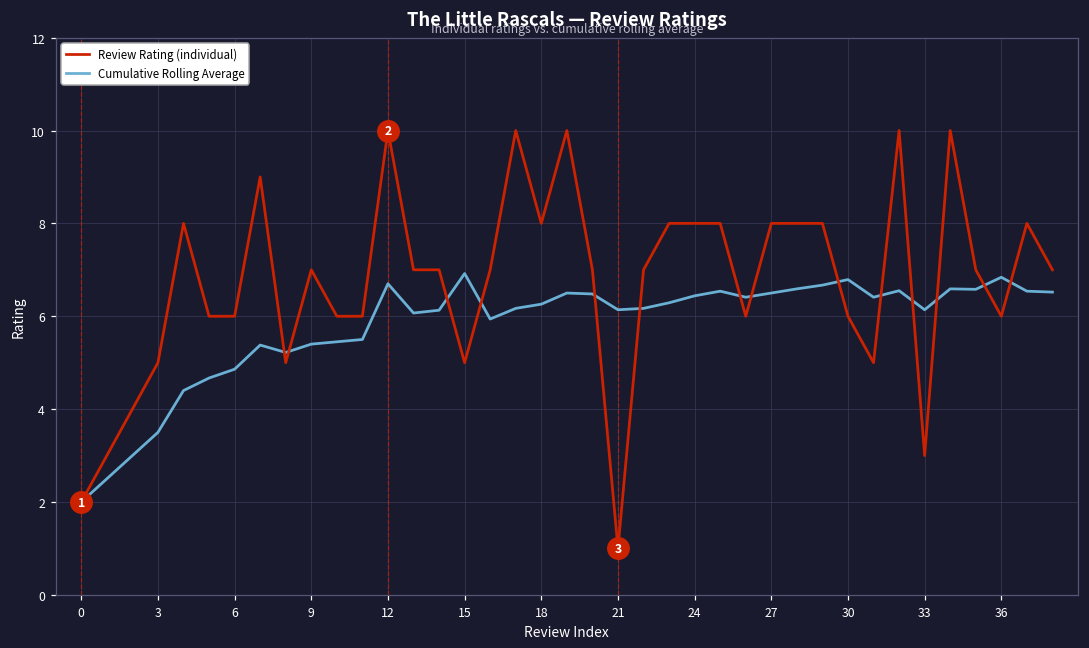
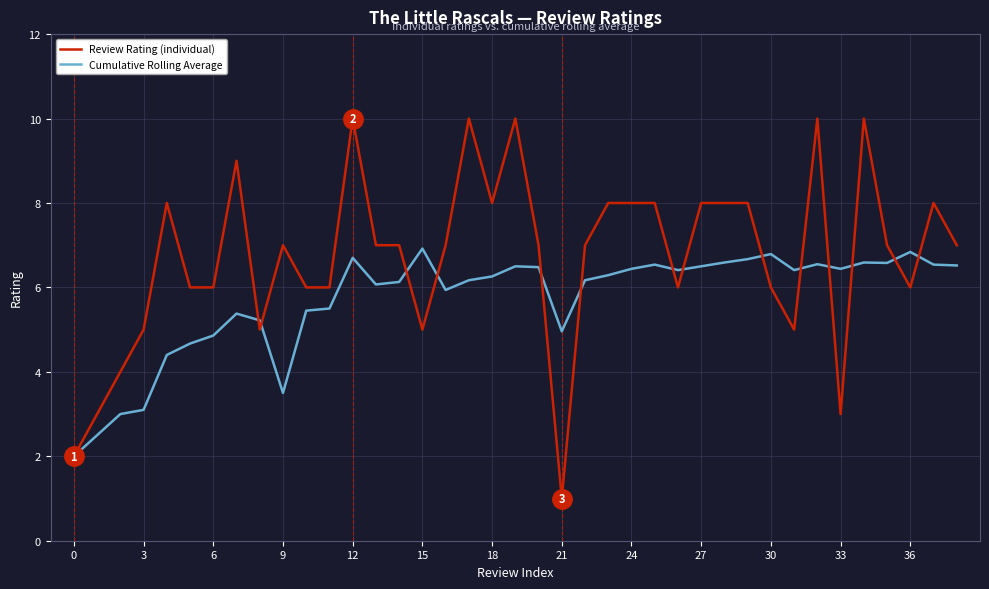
  {
    "Cumulative Rolling Average": {
-     "3": 3.5,
+     "3": 3.1,
      "6": 4.9,
-     "9": 5.4,
+     "9": 3.5,
      "12": 6.7,
      "15": 6.9,
      "18": 6.3,
-     "21": 6.1,
+     "21": 5.0,
      "24": 6.4,
      "27": 6.5,
      "30": 6.8,
-     "33": 6.1,
+     "33": 6.4,
      "36": 6.8
    }
  }
